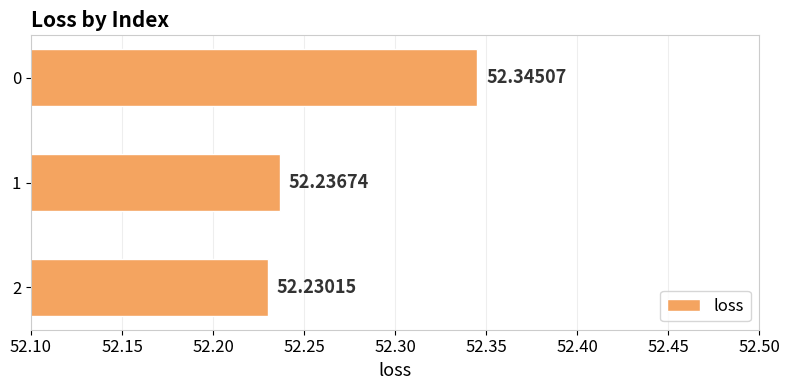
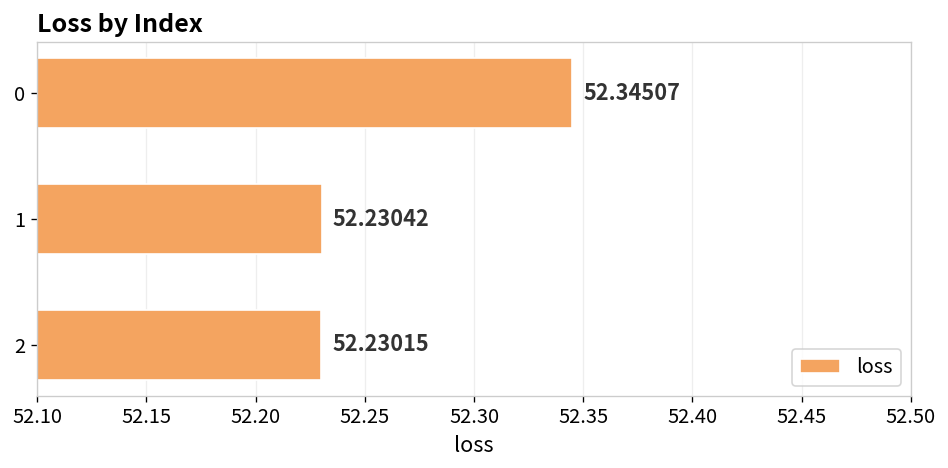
  {
    "0": 52.34507,
-   "1": 52.23674,
+   "1": 52.23042,
    "2": 52.23015
  }
